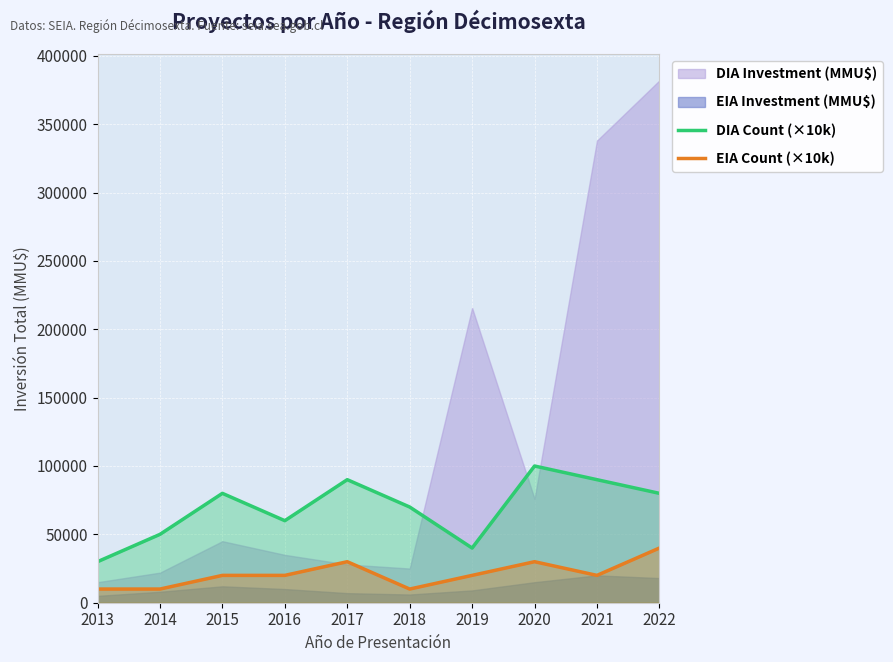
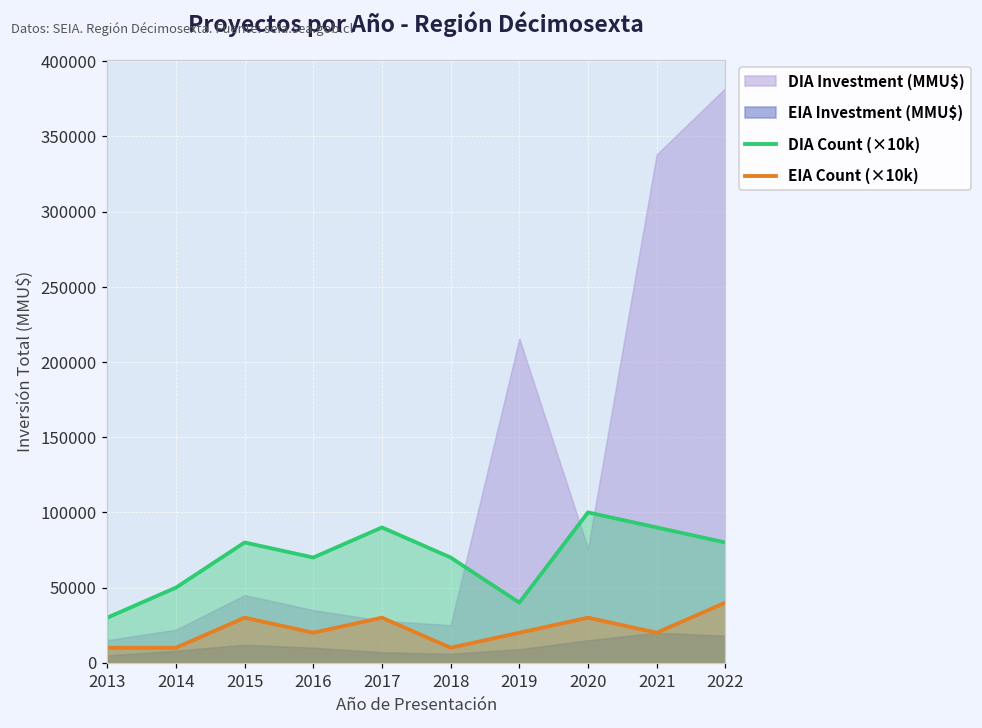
  {
    "DIA Count (×10k)": {
      "2013": 30000,
      "2014": 50000,
      "2015": 80000,
-     "2016": 60000,
+     "2016": 70000,
      "2017": 90000,
      "2018": 70000,
      "2019": 40000,
      "2020": 100000,
      "2021": 90000,
      "2022": 80000
    },
    "DIA Investment (MMU$)": {
      "2013": 15000,
      "2014": 22000,
      "2015": 45000,
      "2016": 35000,
      "2017": 28000,
      "2018": 25000,
      "2019": 216000,
      "2020": 76000,
      "2021": 338000,
      "2022": 382000
    },
    "EIA Count (×10k)": {
      "2013": 10000,
      "2014": 10000,
-     "2015": 20000,
+     "2015": 30000,
      "2016": 20000,
      "2017": 30000,
      "2018": 10000,
      "2019": 20000,
      "2020": 30000,
      "2022": 40000
    },
    "EIA Investment (MMU$)": {
      "2013": 5000,
      "2014": 8000,
      "2015": 12000,
      "2016": 10000,
      "2017": 7000,
      "2018": 6000,
      "2019": 9000,
      "2020": 15000,
      "2022": 18000
    }
  }
